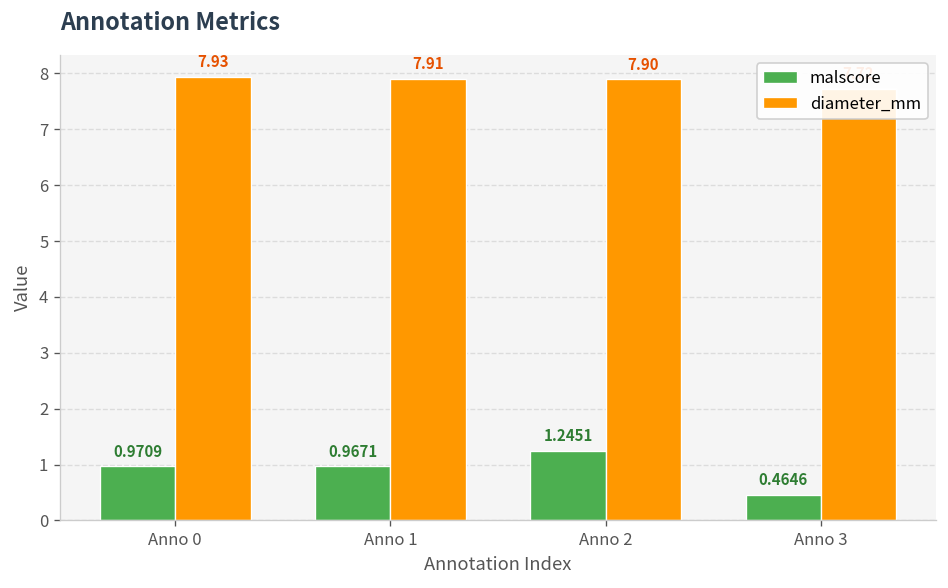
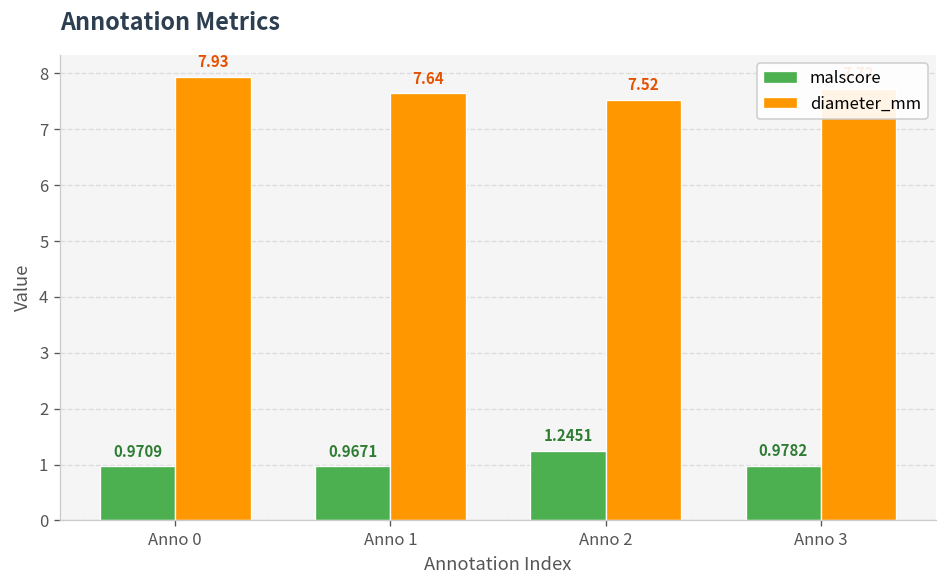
  {
    "malscore": {
      "Anno 0": 0.9709,
      "Anno 1": 0.9671,
      "Anno 2": 1.2451,
-     "Anno 3": 0.4646
+     "Anno 3": 0.9782
    },
    "diameter_mm": {
      "Anno 0": 7.93,
-     "Anno 1": 7.91,
-     "Anno 2": 7.90
+     "Anno 1": 7.64,
+     "Anno 2": 7.52
    }
  }
